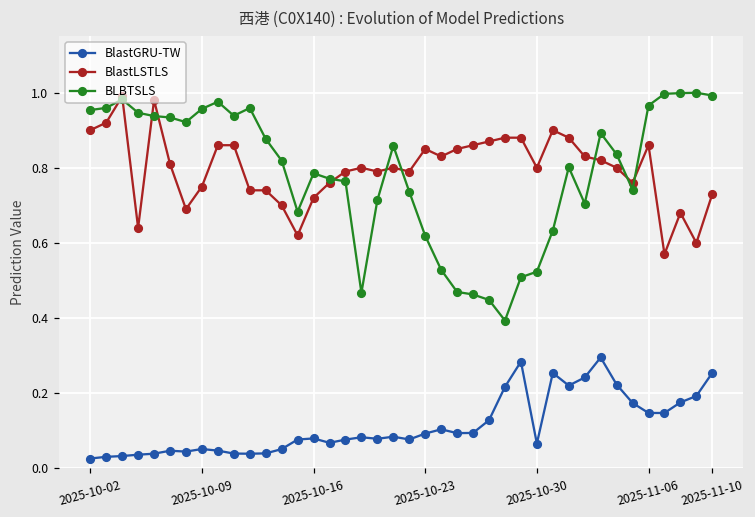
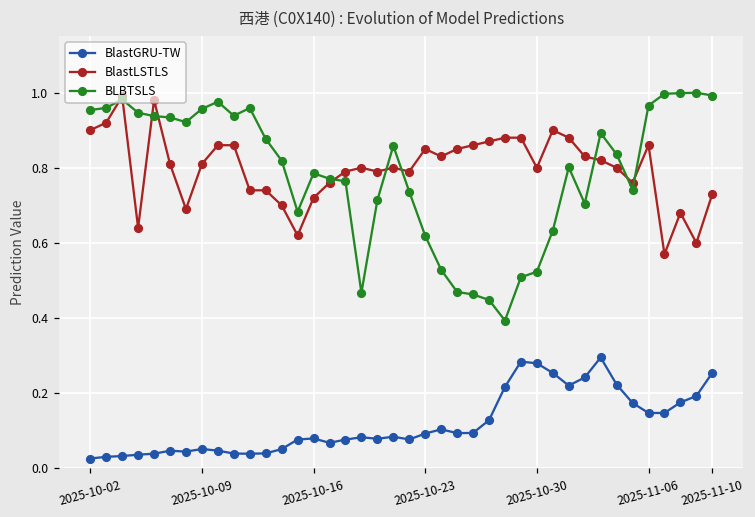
  {
    "BlastGRU-TW": {
      "2025-10-02": 0.03,
      "2025-10-09": 0.05,
      "2025-10-16": 0.08,
      "2025-10-23": 0.09,
-     "2025-10-30": 0.07,
+     "2025-10-30": 0.28,
      "2025-11-06": 0.15,
      "2025-11-10": 0.25
    },
    "BlastLSTLS": {
      "2025-10-02": 0.90,
-     "2025-10-09": 0.75,
+     "2025-10-09": 0.81,
      "2025-10-16": 0.72,
      "2025-10-23": 0.85,
      "2025-10-30": 0.80,
      "2025-11-06": 0.86,
      "2025-11-10": 0.73
    },
    "BLBTSLS": {
      "2025-10-02": 0.95,
      "2025-10-09": 0.96,
      "2025-10-16": 0.79,
      "2025-10-23": 0.62,
      "2025-10-30": 0.52,
      "2025-11-06": 0.97,
      "2025-11-10": 0.99
    }
  }
